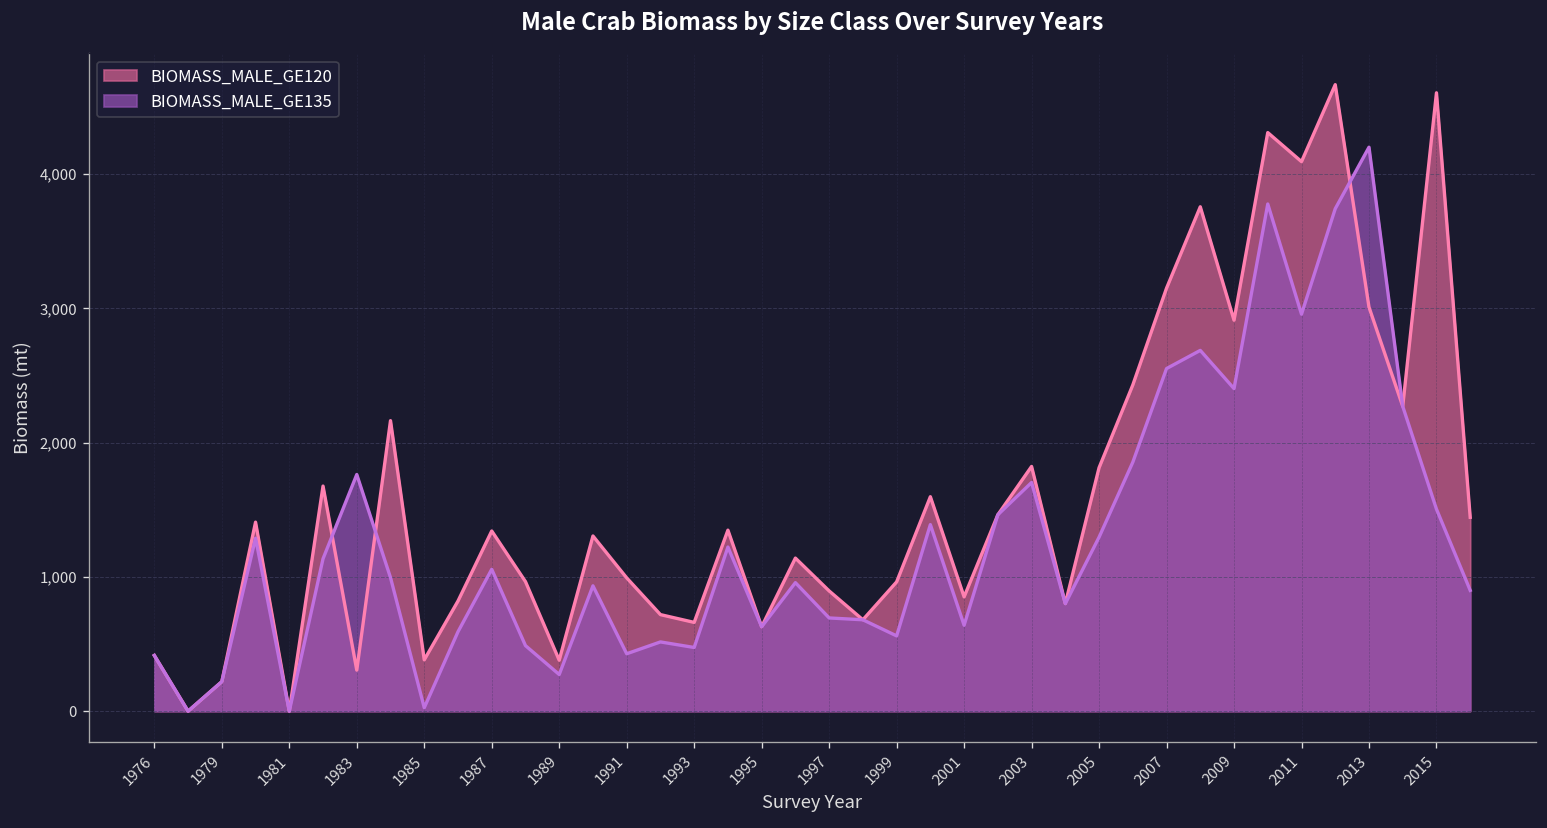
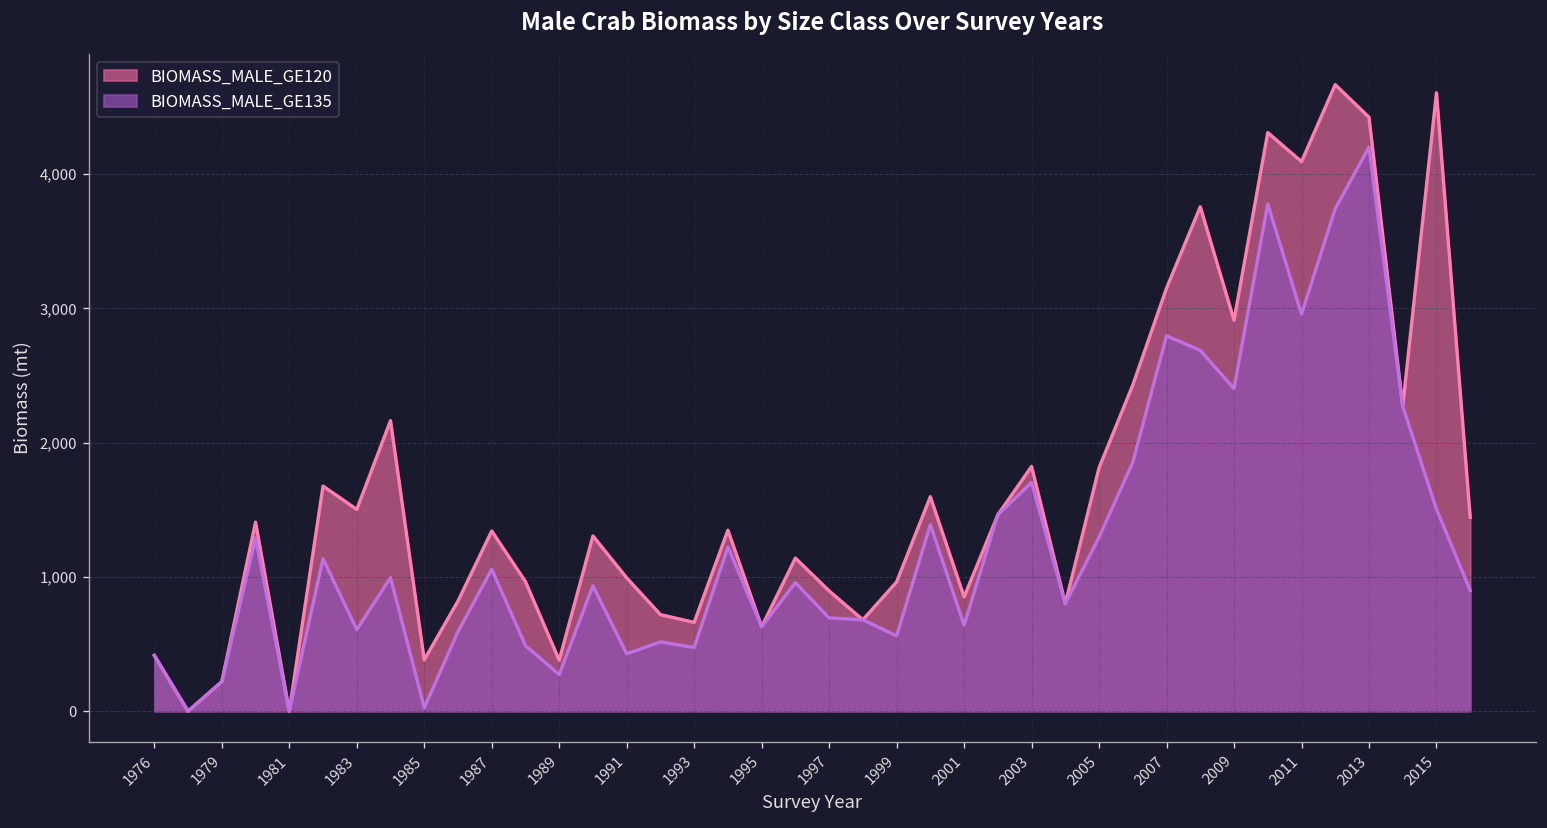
  {
    "BIOMASS_MALE_GE120": {
-     "1983": "310",
+     "1983": "1,500",
      "1985": "380",
      "1987": "1,340",
      "1989": "380",
      "1991": "990",
      "1993": "660",
      "1997": "900",
      "1999": "960",
      "2001": "850",
      "2003": "1,820",
      "2005": "1,810",
      "2007": "3,150",
      "2009": "2,910",
      "2011": "4,090",
-     "2013": "3,010",
+     "2013": "4,420",
      "2015": "4,610"
    },
    "BIOMASS_MALE_GE135": {
-     "1983": "1,760",
+     "1983": "610",
      "1985": "30",
      "1987": "1,060",
      "1989": "270",
      "1991": "430",
      "1993": "470",
      "1997": "690",
      "1999": "560",
      "2001": "640",
      "2003": "1,700",
      "2005": "1,300",
-     "2007": "2,550",
+     "2007": "2,800",
      "2009": "2,400",
      "2011": "2,960",
      "2013": "4,200",
      "2015": "1,510"
    }
  }
